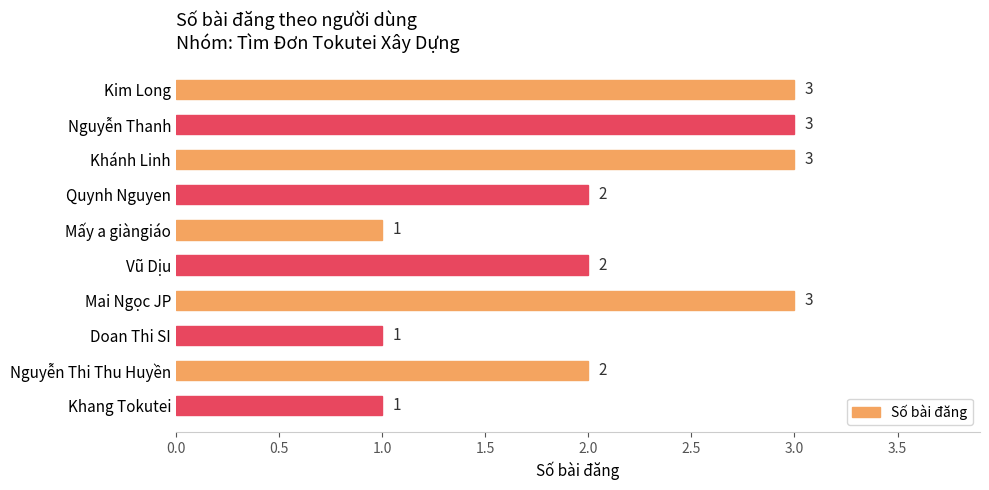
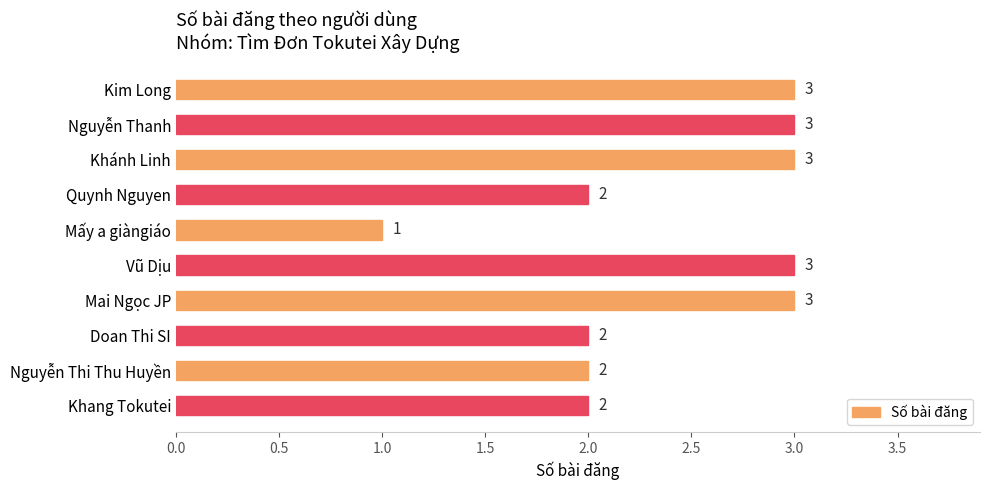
  {
    "Kim Long": 3,
    "Nguyễn Thanh": 3,
    "Khánh Linh": 3,
    "Quynh Nguyen": 2,
    "Mấy a giàngiáo": 1,
-   "Vũ Dịu": 2,
+   "Vũ Dịu": 3,
    "Mai Ngọc JP": 3,
-   "Doan Thi SI": 1,
+   "Doan Thi SI": 2,
    "Nguyễn Thi Thu Huyền": 2,
-   "Khang Tokutei": 1
+   "Khang Tokutei": 2
  }
